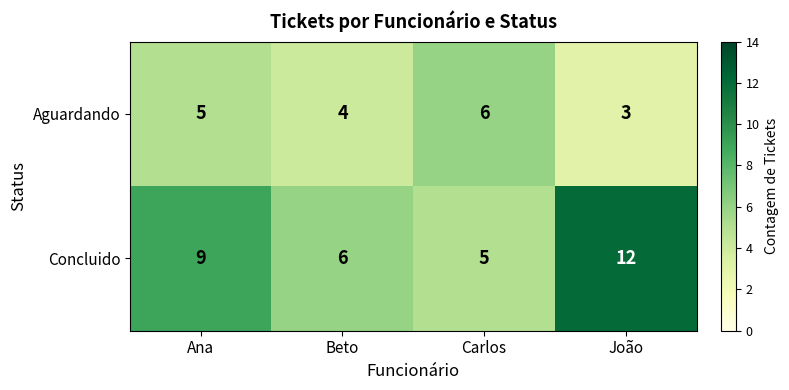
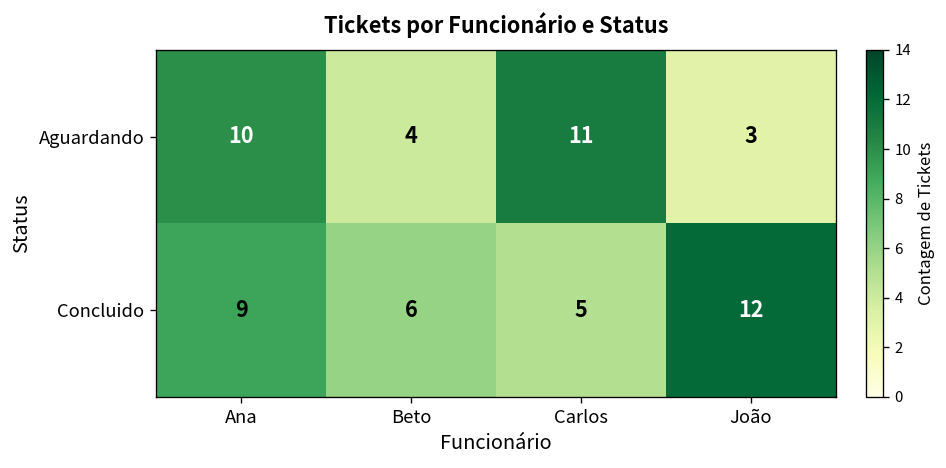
  {
    "Aguardando": {
-     "Ana": 5,
+     "Ana": 10,
      "Beto": 4,
-     "Carlos": 6,
+     "Carlos": 11,
      "João": 3
    },
    "Concluido": {
      "Ana": 9,
      "Beto": 6,
      "Carlos": 5,
      "João": 12
    }
  }
